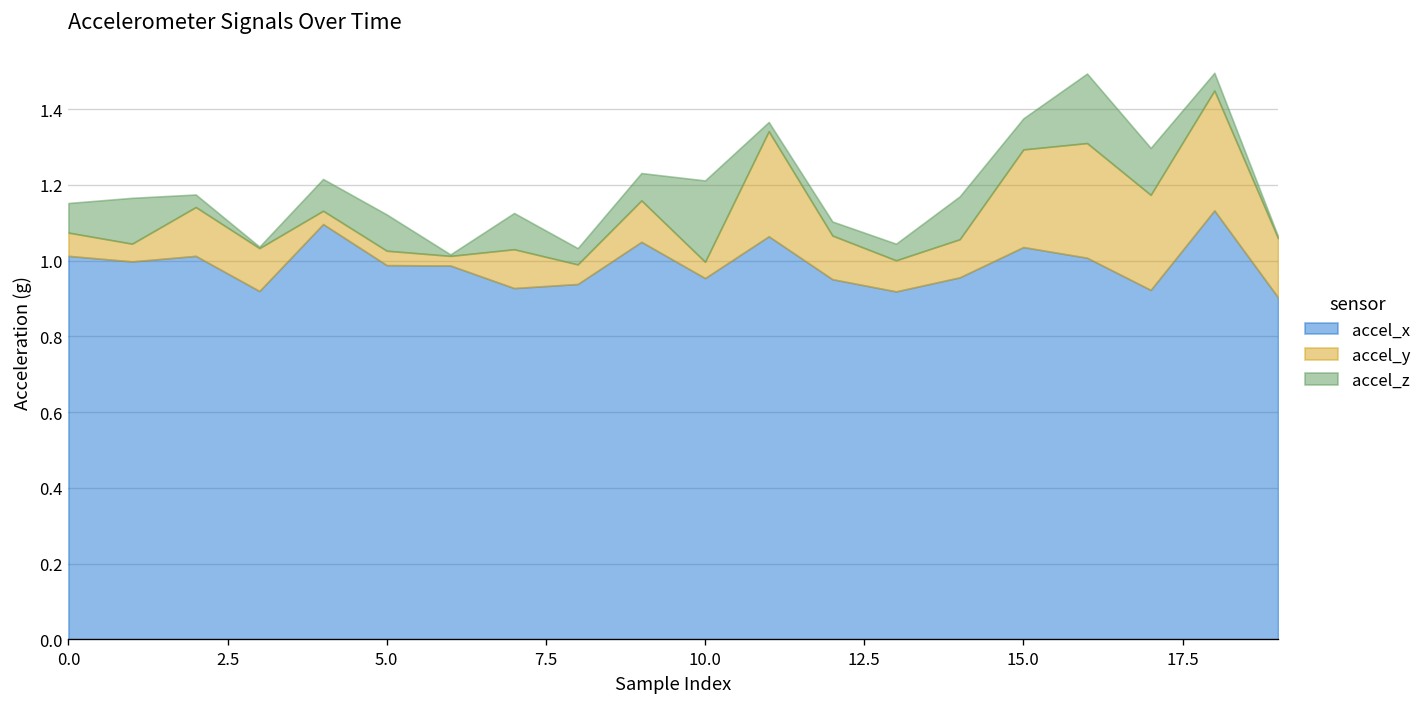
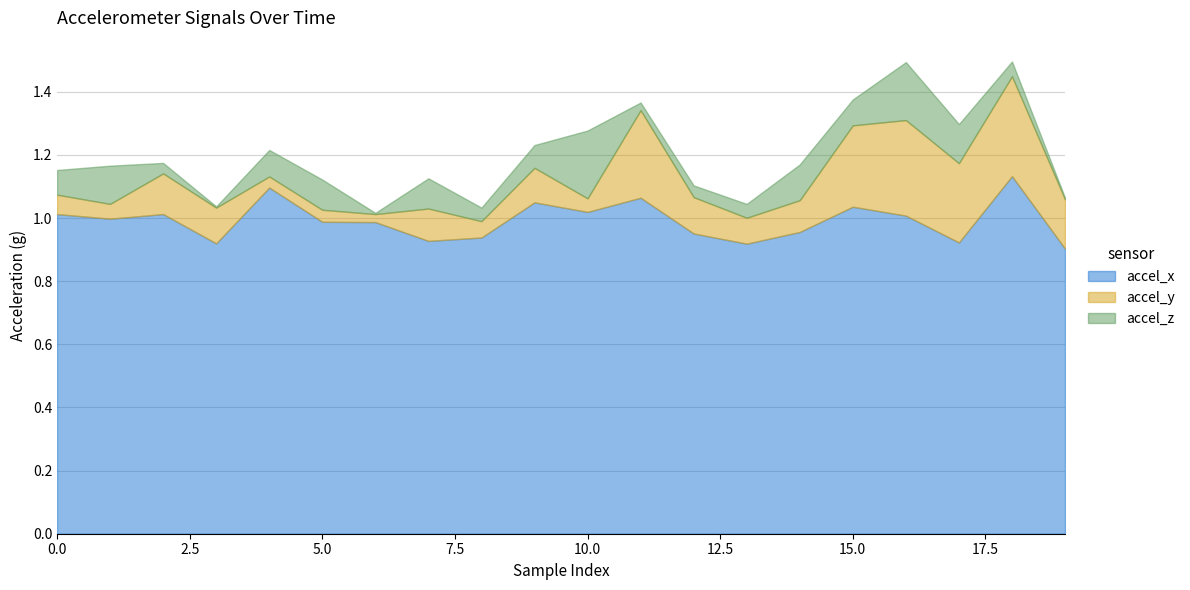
  {
    "accel_x": {
      "0.0": 1.01,
      "5.0": 0.99,
-     "10.0": 0.95,
+     "10.0": 1.02,
      "15.0": 1.04
    },
    "accel_y": {
      "0.0": 0.06,
      "5.0": 0.04,
      "10.0": 0.04,
      "15.0": 0.26
    },
    "accel_z": {
      "0.0": 0.08,
      "5.0": 0.10,
      "10.0": 0.21,
      "15.0": 0.08
    }
  }
